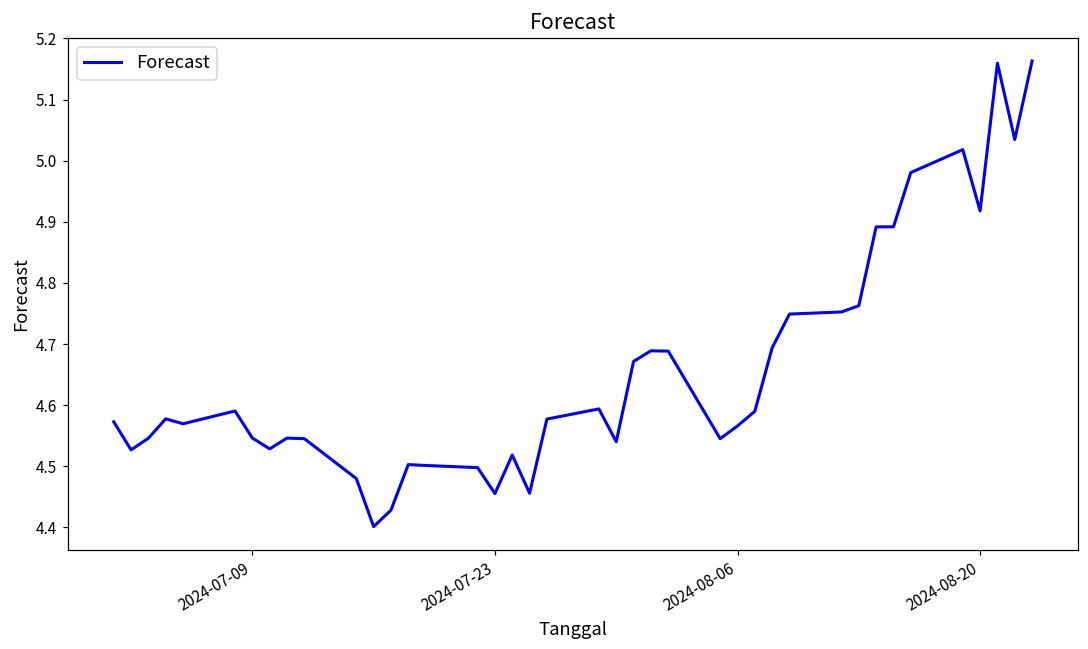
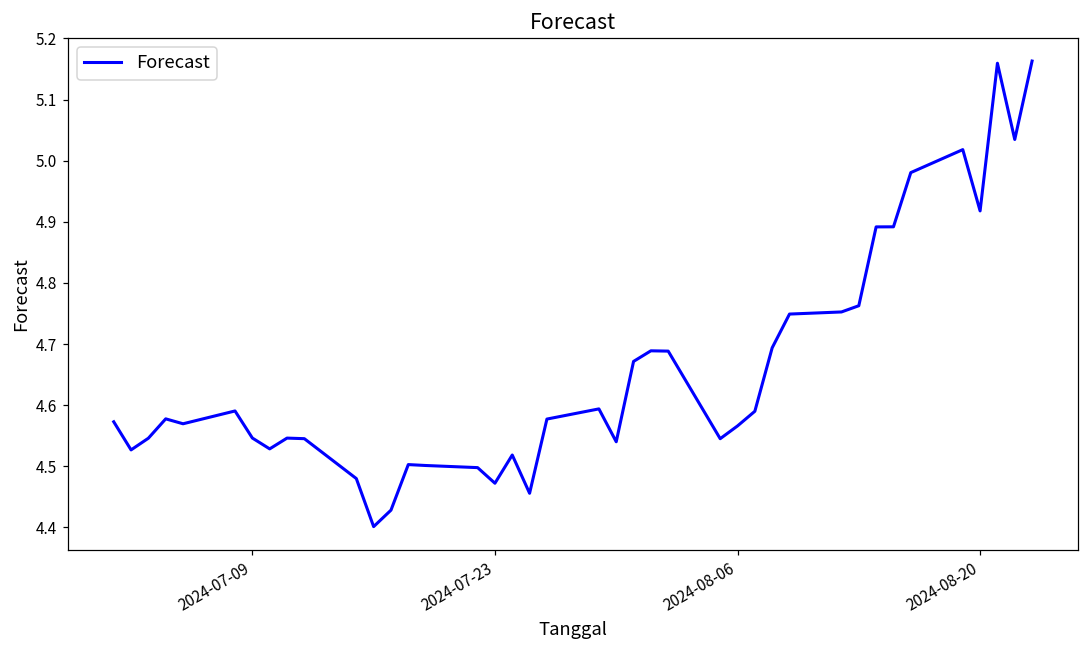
  {
    "2024-07-09": 4.55,
-   "2024-07-23": 4.46,
+   "2024-07-23": 4.47,
    "2024-08-06": 4.57,
    "2024-08-20": 4.92
  }
